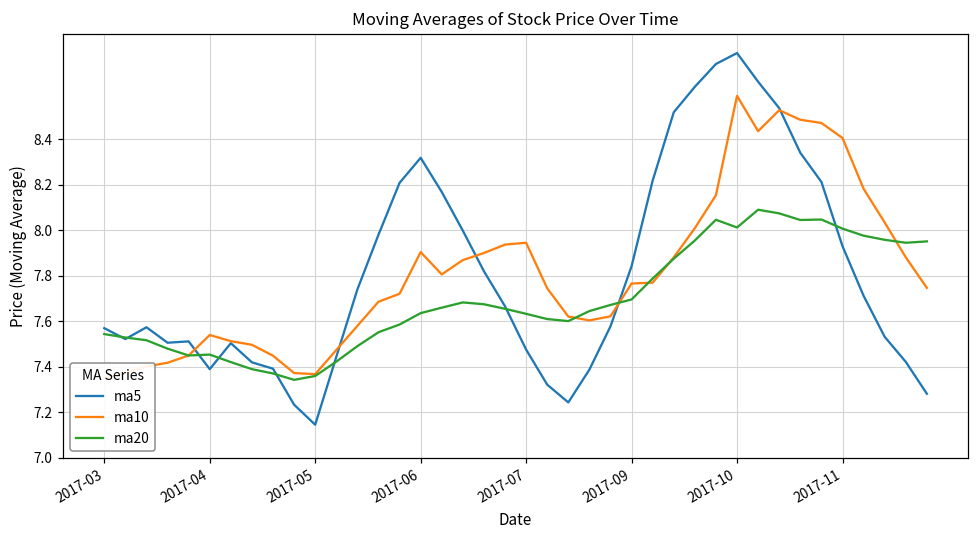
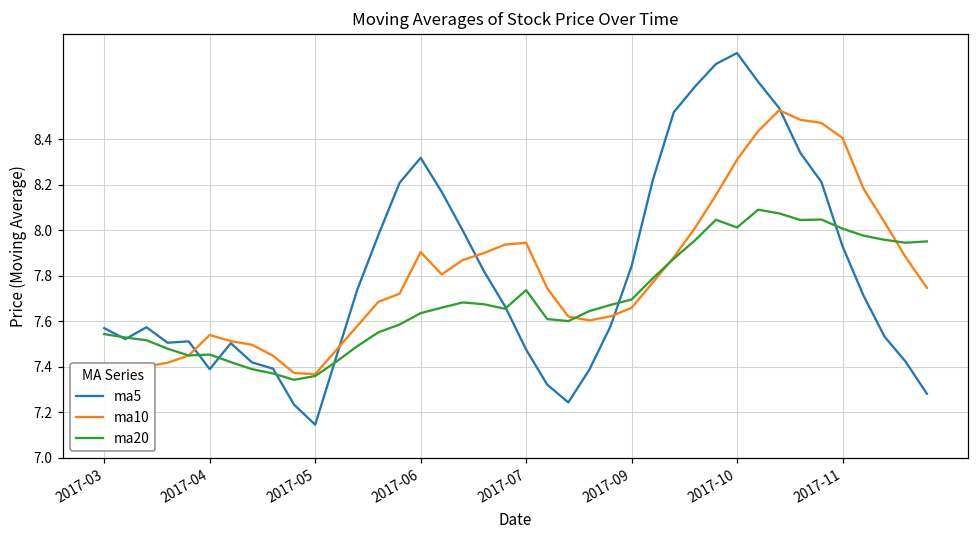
  {
    "ma5": {
      "2017-03": 7.57,
      "2017-04": 7.39,
      "2017-05": 7.15,
      "2017-06": 8.32,
      "2017-07": 7.48,
      "2017-09": 7.84,
      "2017-10": 8.78,
      "2017-11": 7.93
    },
    "ma10": {
      "2017-04": 7.54,
      "2017-06": 7.90,
      "2017-07": 7.95,
-     "2017-09": 7.77,
-     "2017-10": 8.59,
+     "2017-09": 7.66,
+     "2017-10": 8.31,
      "2017-11": 8.41
    },
    "ma20": {
      "2017-03": 7.54,
      "2017-04": 7.45,
      "2017-06": 7.64,
-     "2017-07": 7.63,
+     "2017-07": 7.74,
      "2017-09": 7.70,
      "2017-10": 8.01,
      "2017-11": 8.01
    }
  }
